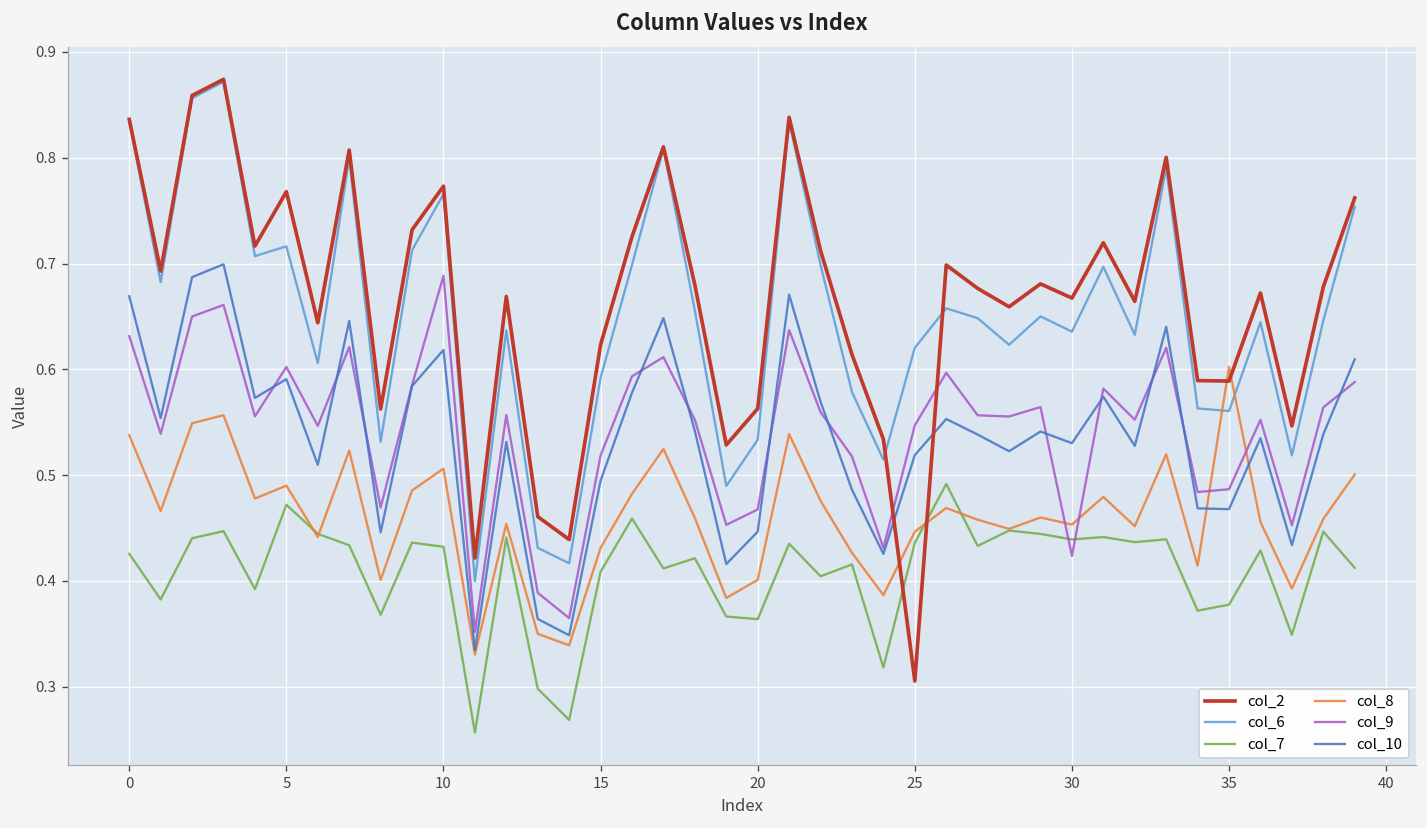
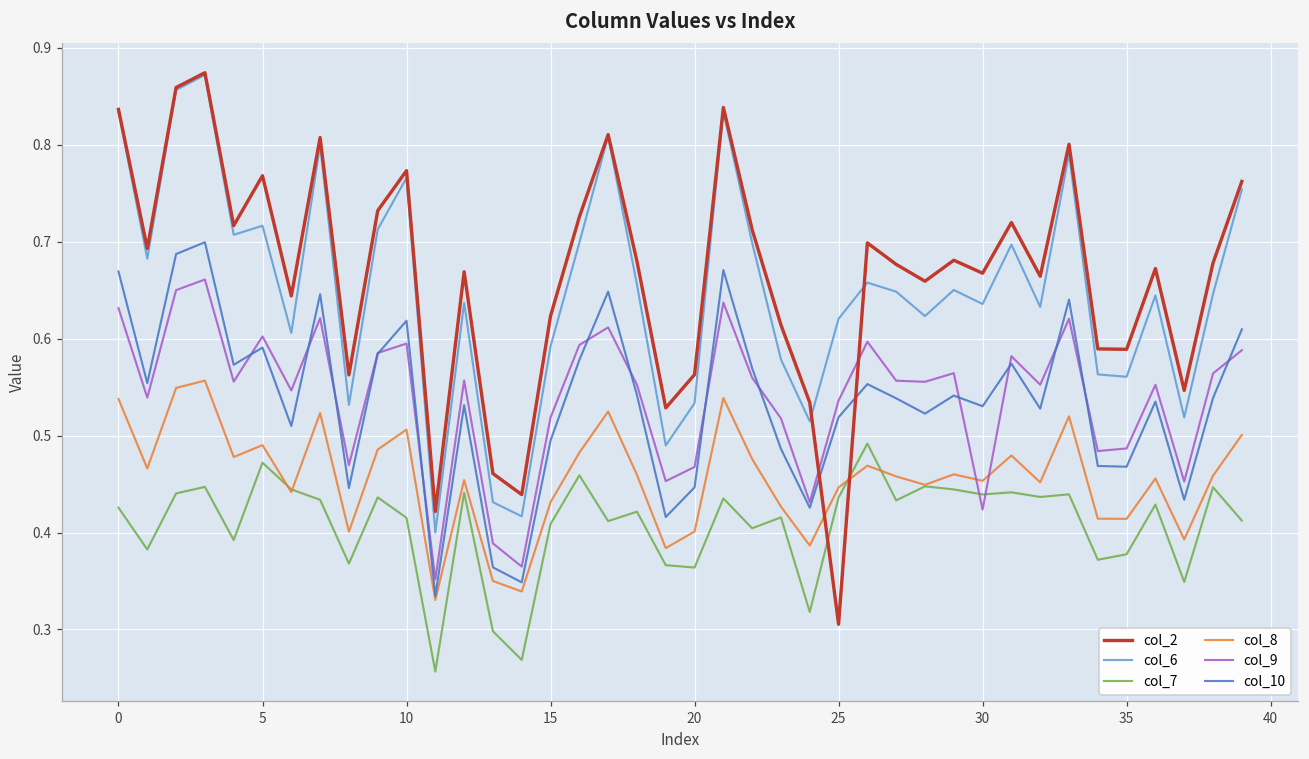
  {
    "col_2": {
      "5": 0.77,
      "10": 0.77,
      "15": 0.62,
      "20": 0.56,
      "25": 0.31,
      "30": 0.67,
      "35": 0.59
    },
    "col_7": {
      "0": 0.43,
      "5": 0.47,
-     "10": 0.43,
+     "10": 0.42,
      "15": 0.41,
      "20": 0.36,
      "25": 0.44,
      "30": 0.44,
      "35": 0.38
    },
    "col_8": {
      "0": 0.54,
      "5": 0.49,
      "10": 0.51,
      "15": 0.43,
      "20": 0.40,
      "25": 0.45,
      "30": 0.45,
-     "35": 0.60
+     "35": 0.41
    },
    "col_9": {
      "0": 0.63,
      "5": 0.60,
-     "10": 0.69,
+     "10": 0.59,
      "15": 0.52,
      "20": 0.47,
-     "25": 0.55,
+     "25": 0.54,
      "30": 0.42,
      "35": 0.49
    }
  }
